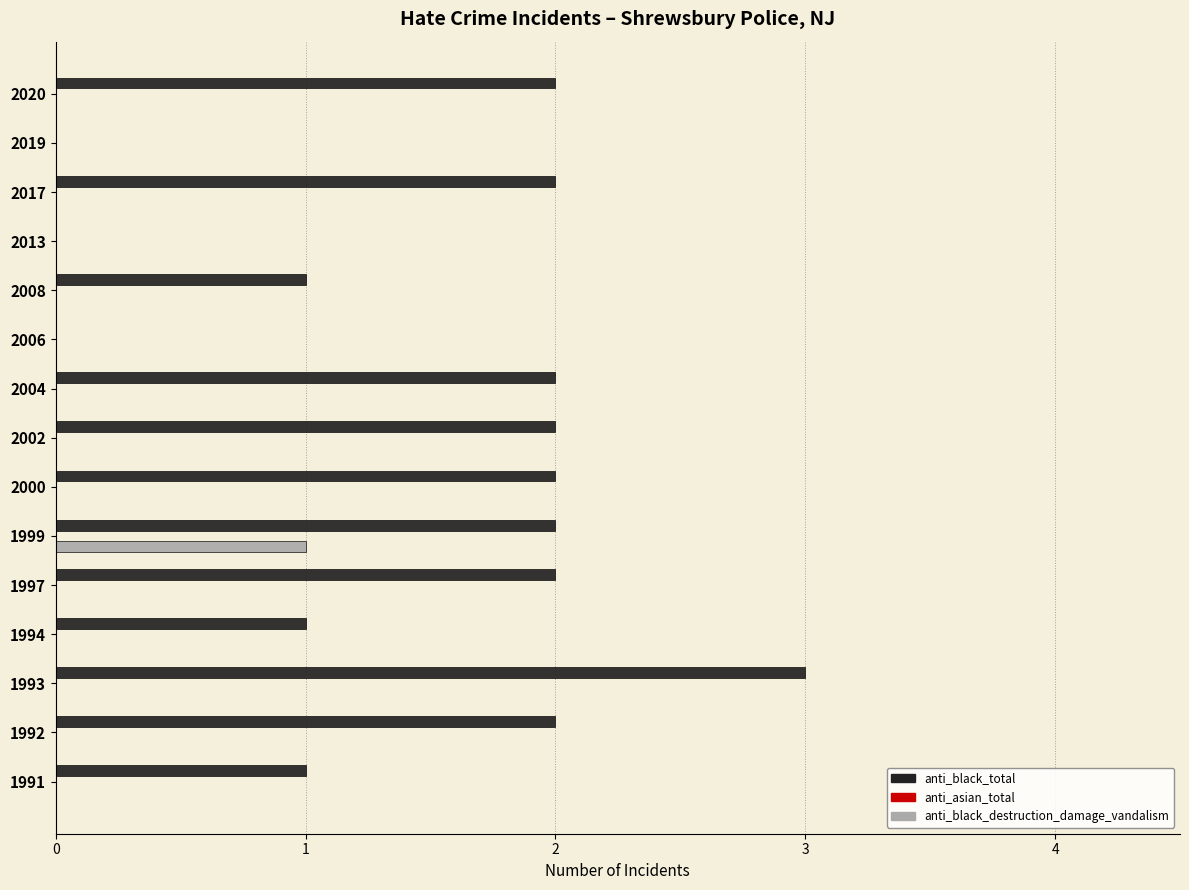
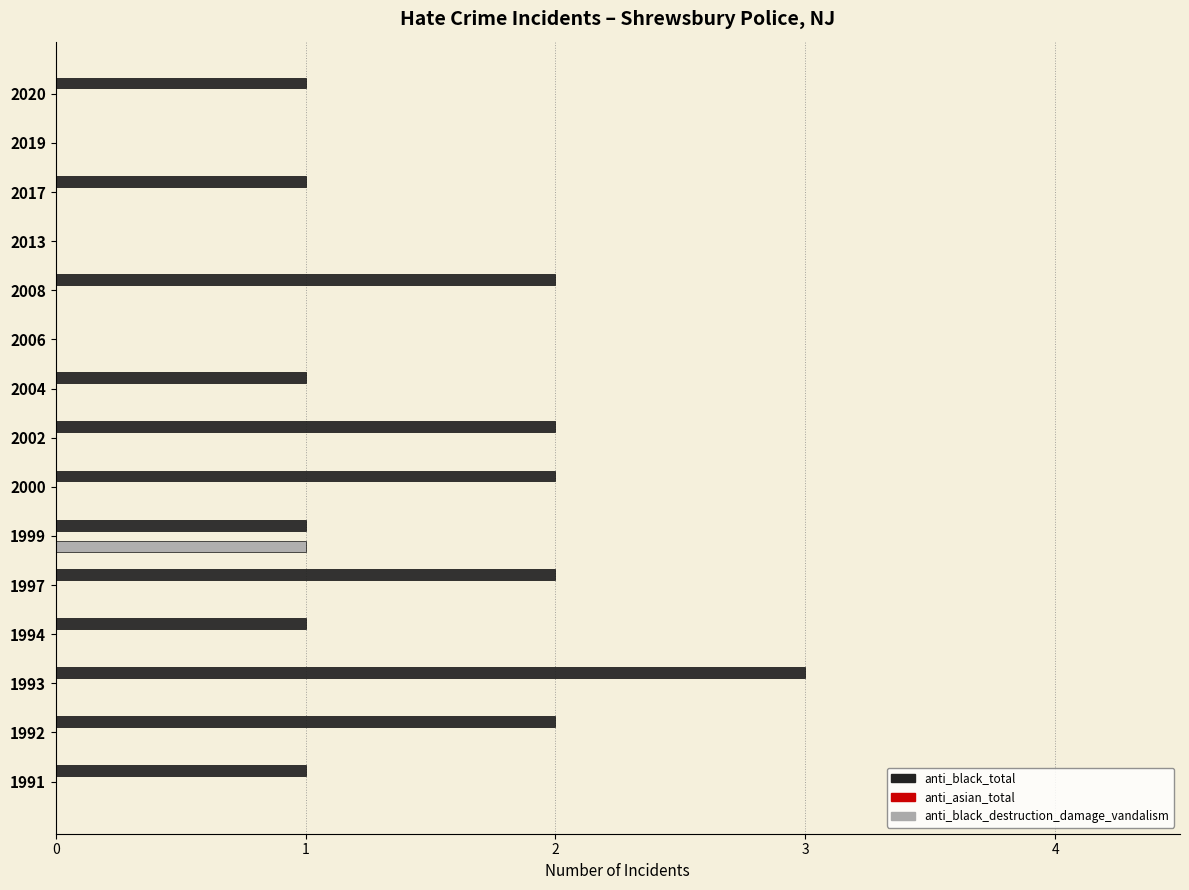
  {
    "anti_black_total": {
-     "2020": 2,
+     "2020": 1,
      "2019": 0,
-     "2017": 2,
+     "2017": 1,
      "2013": 0,
-     "2008": 1,
+     "2008": 2,
      "2006": 0,
-     "2004": 2,
+     "2004": 1,
      "2002": 2,
      "2000": 2,
-     "1999": 2,
+     "1999": 1,
      "1997": 2,
      "1994": 1,
      "1993": 3,
      "1992": 2,
      "1991": 1
    },
    "anti_asian_total": {
      "2020": 0,
      "2019": 0,
      "2017": 0,
      "2013": 0,
      "2008": 0,
      "2006": 0,
      "2004": 0,
      "2002": 0,
      "2000": 0,
      "1999": 0,
      "1997": 0,
      "1994": 0,
      "1993": 0,
      "1992": 0,
      "1991": 0
    },
    "anti_black_destruction_damage_vandalism": {
      "2020": 0,
      "2019": 0,
      "2017": 0,
      "2013": 0,
      "2008": 0,
      "2006": 0,
      "2004": 0,
      "2002": 0,
      "2000": 0,
      "1999": 1,
      "1997": 0,
      "1994": 0,
      "1993": 0,
      "1992": 0,
      "1991": 0
    }
  }
